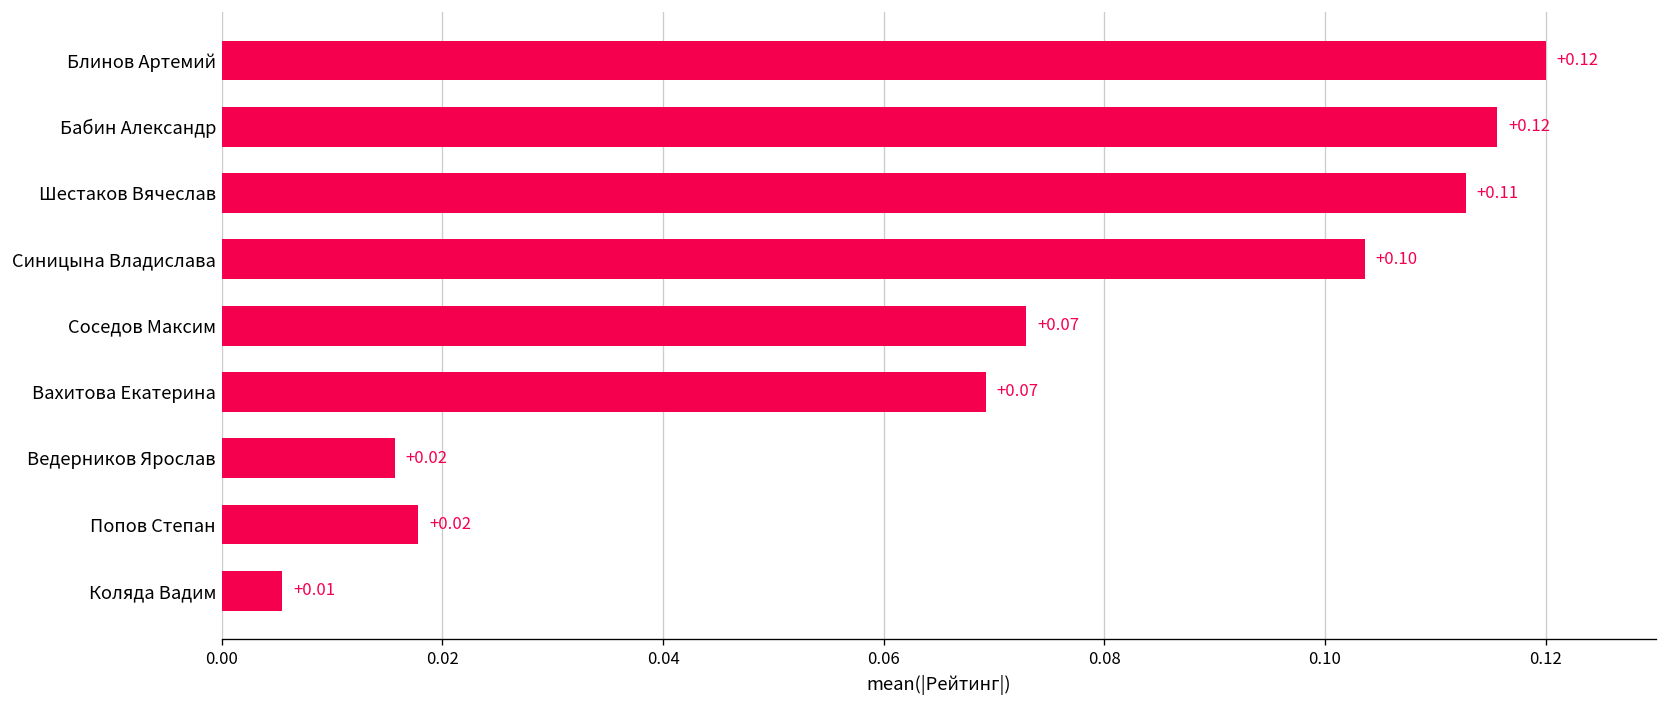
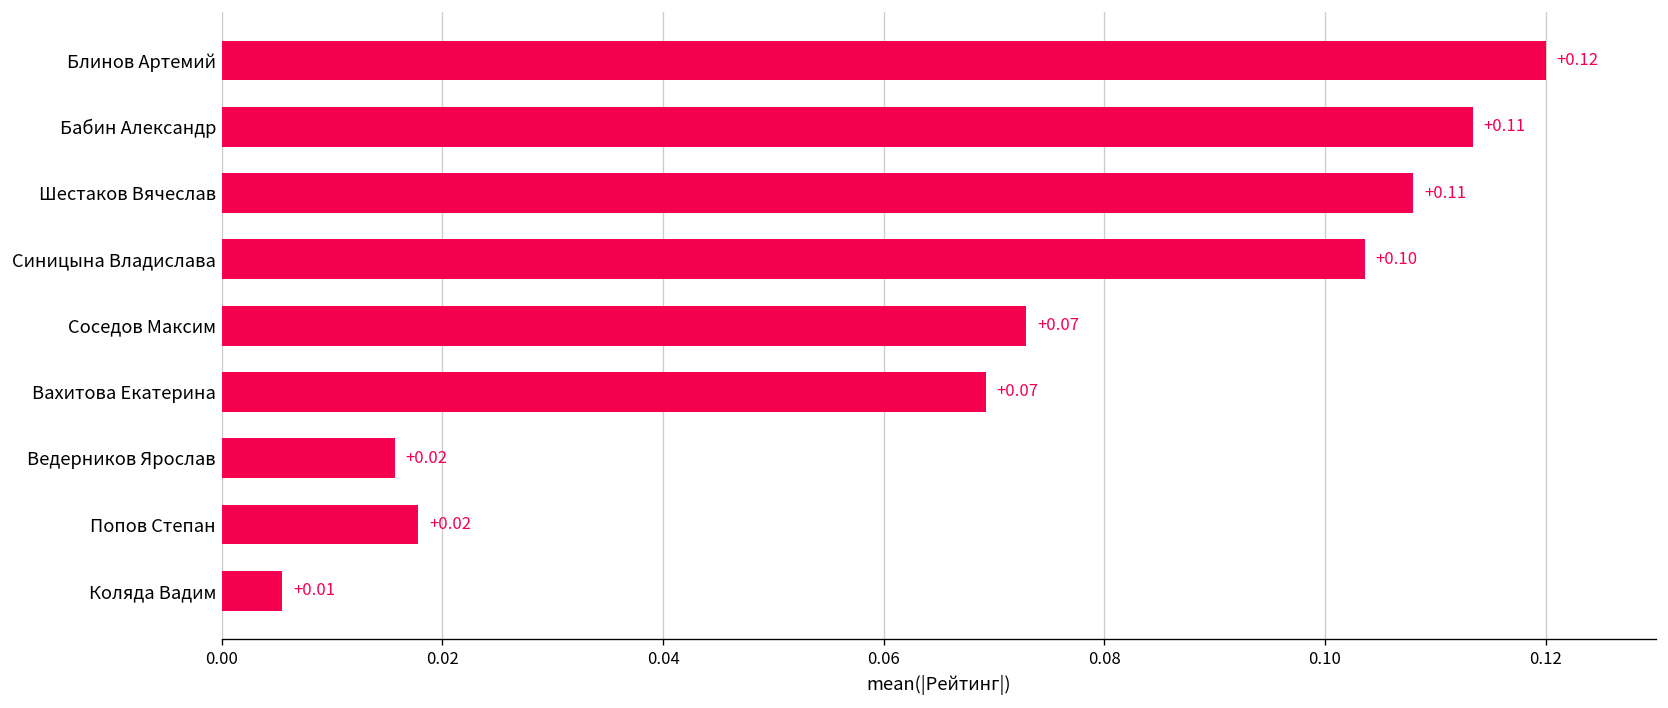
  {
    "Блинов Артемий": "+0.12",
-   "Бабин Александр": "+0.12",
-   "Шестаков Вячеслав": "0.113",
+   "Бабин Александр": "+0.11",
+   "Шестаков Вячеслав": "0.108",
    "Синицына Владислава": "+0.10",
    "Соседов Максим": "+0.07",
    "Вахитова Екатерина": "+0.07",
    "Ведерников Ярослав": "+0.02",
    "Попов Степан": "+0.02",
    "Коляда Вадим": "+0.01"
  }
